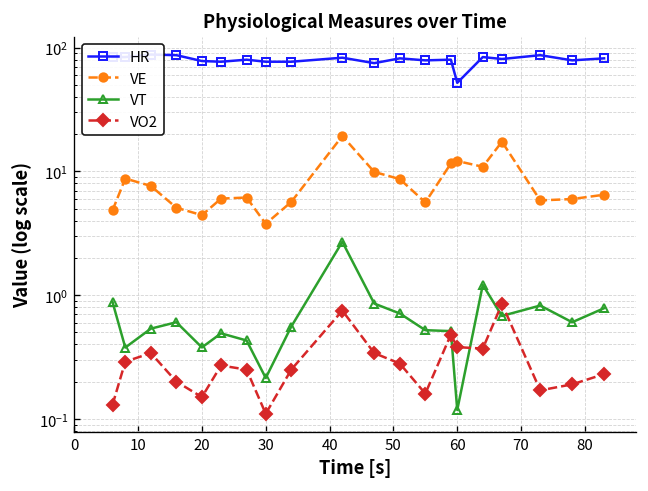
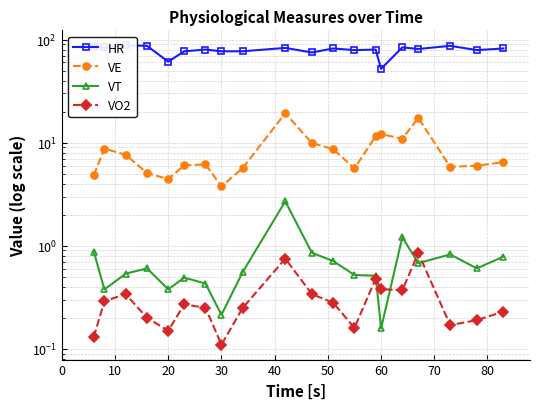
  {
    "HR": {
-     "20": 80,
+     "20": 60,
      "30": 80,
      "60": 50
    },
    "VE": {
      "20": 4.4,
      "30": 3.8,
      "60": 12
    },
    "VT": {
      "20": 0.38,
      "30": 0.21,
-     "60": 0.12
+     "60": 0.16
    },
    "VO2": {
      "20": 0.15,
      "30": 0.11,
      "60": 0.38
    }
  }
